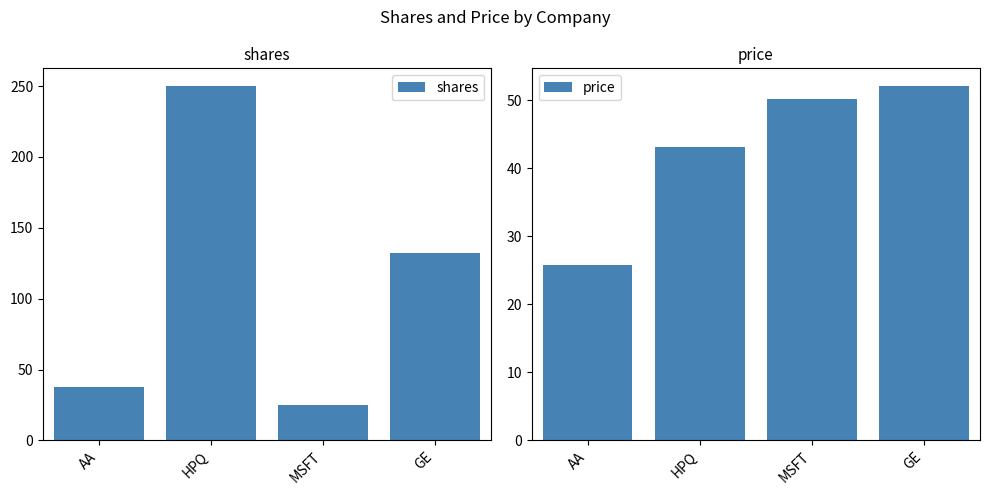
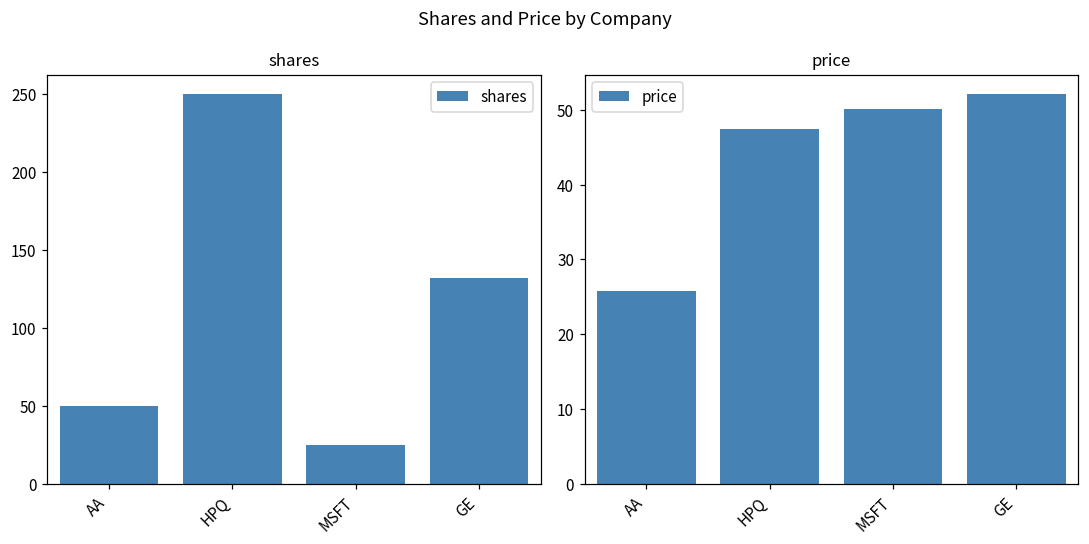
  {
    "shares": {
-     "AA": 38,
+     "AA": 50,
      "HPQ": 250,
      "MSFT": 25,
      "GE": 132
    },
    "price": {
      "AA": 26,
-     "HPQ": 43,
+     "HPQ": 47,
      "MSFT": 50,
      "GE": 52
    }
  }
